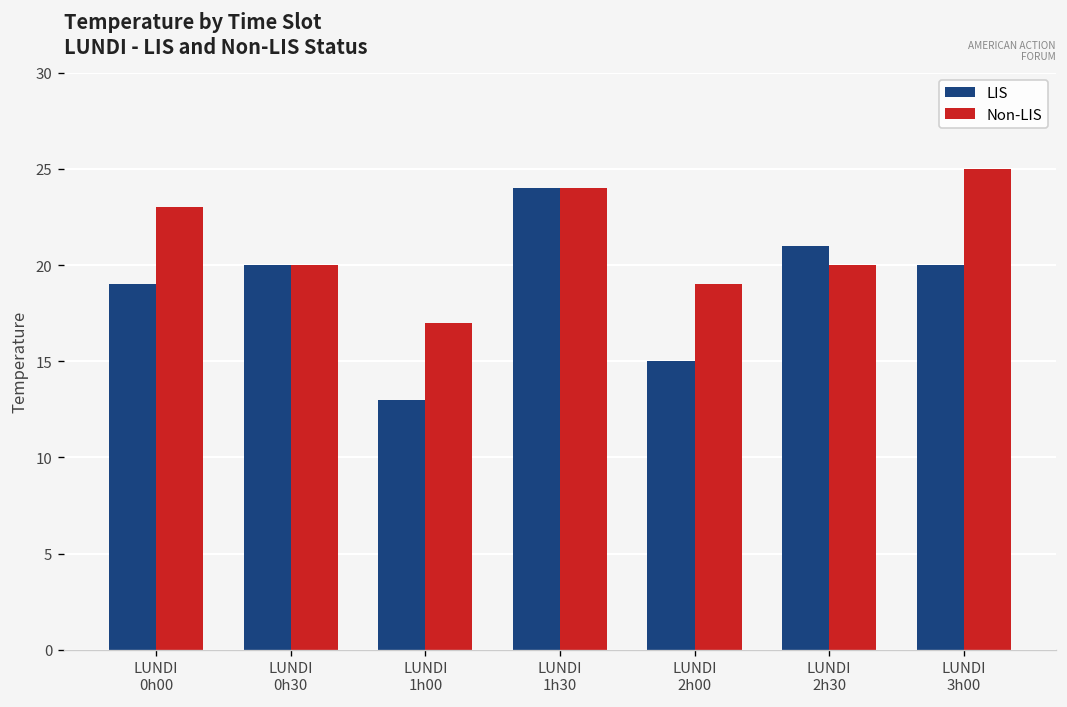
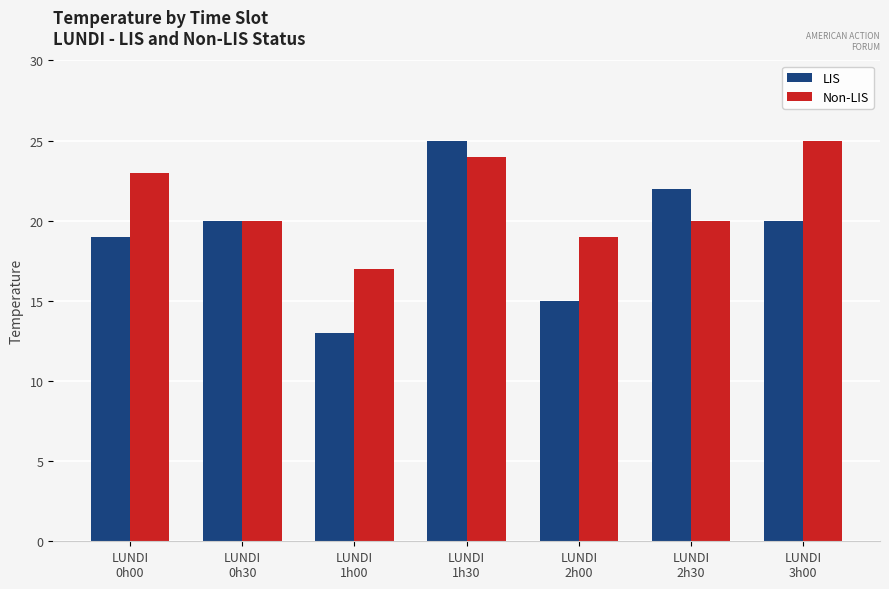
  {
    "LIS": {
      "LUNDI 0h00": 19,
      "LUNDI 0h30": 20,
      "LUNDI 1h00": 13,
-     "LUNDI 1h30": 24,
+     "LUNDI 1h30": 25,
      "LUNDI 2h00": 15,
-     "LUNDI 2h30": 21,
+     "LUNDI 2h30": 22,
      "LUNDI 3h00": 20
    },
    "Non-LIS": {
      "LUNDI 0h00": 23,
      "LUNDI 0h30": 20,
      "LUNDI 1h00": 17,
      "LUNDI 1h30": 24,
      "LUNDI 2h00": 19,
      "LUNDI 2h30": 20,
      "LUNDI 3h00": 25
    }
  }
